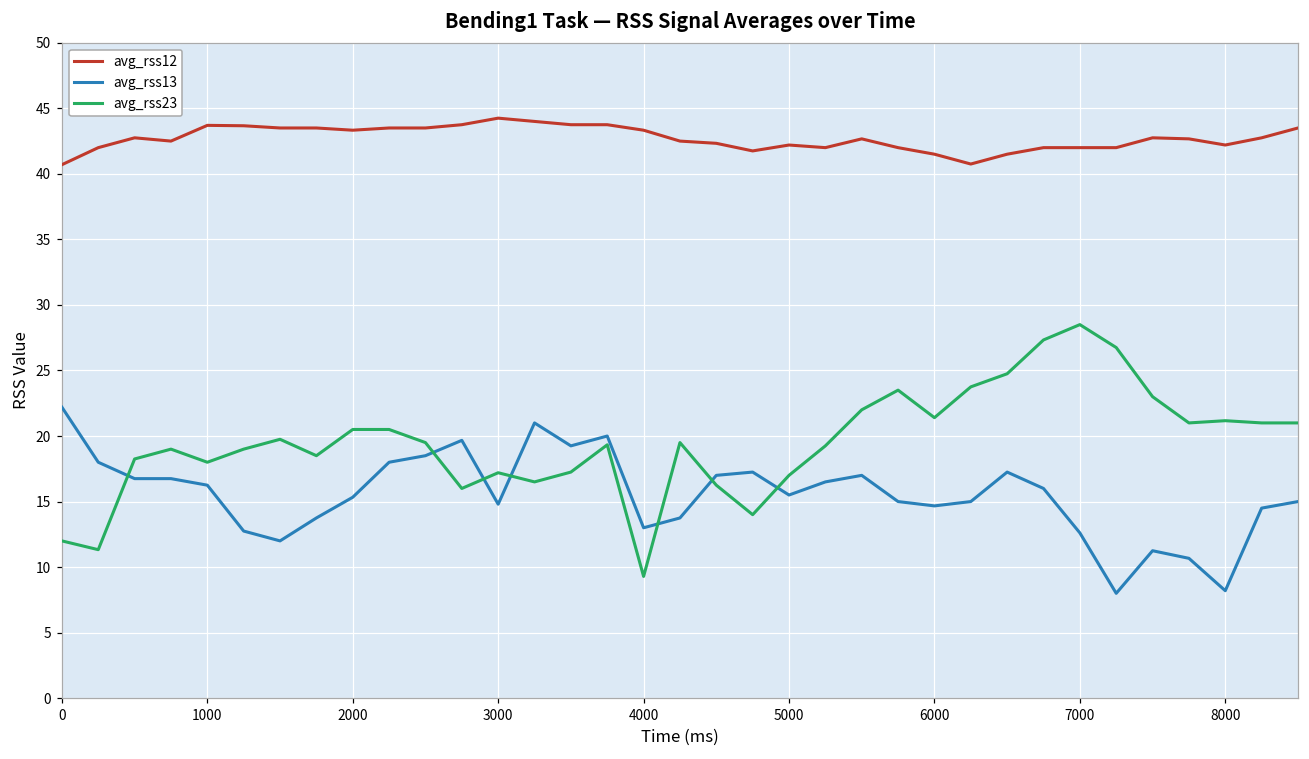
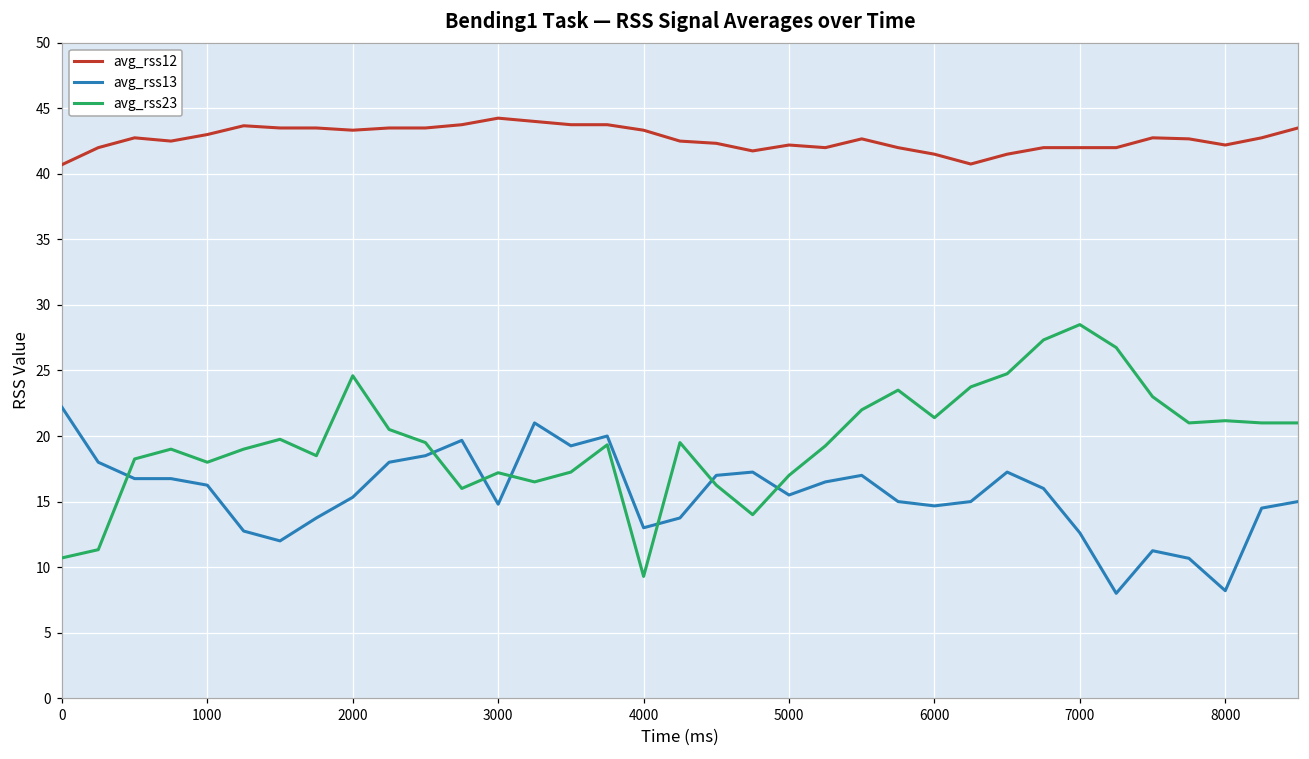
  {
    "avg_rss12": {
      "0": 40.7,
-     "1000": 43.7,
+     "1000": 43.0,
      "2000": 43.3,
      "3000": 44.3,
      "4000": 43.3,
      "5000": 42.2,
      "6000": 41.5,
      "7000": 42.0,
      "8000": 42.2
    },
    "avg_rss13": {
      "0": 22.2,
      "1000": 16.3,
      "2000": 15.3,
      "3000": 14.8,
      "4000": 13.0,
      "5000": 15.5,
      "6000": 14.7,
      "7000": 12.6,
      "8000": 8.2
    },
    "avg_rss23": {
-     "0": 12.0,
+     "0": 10.7,
      "1000": 18.0,
-     "2000": 20.5,
+     "2000": 24.6,
      "3000": 17.2,
      "4000": 9.3,
      "5000": 17.0,
      "6000": 21.4,
      "7000": 28.5,
      "8000": 21.2
    }
  }
